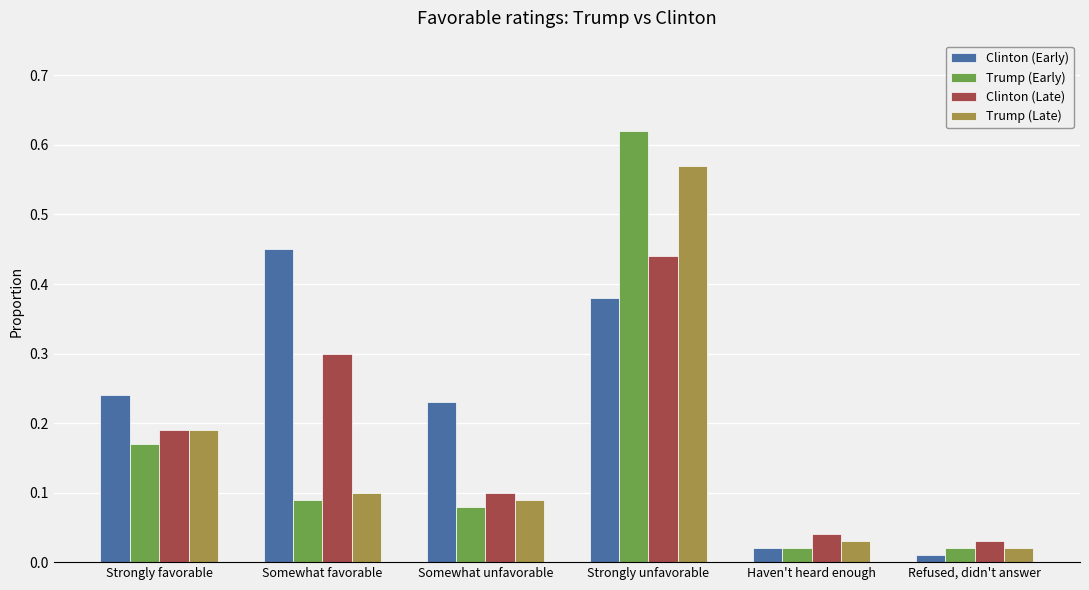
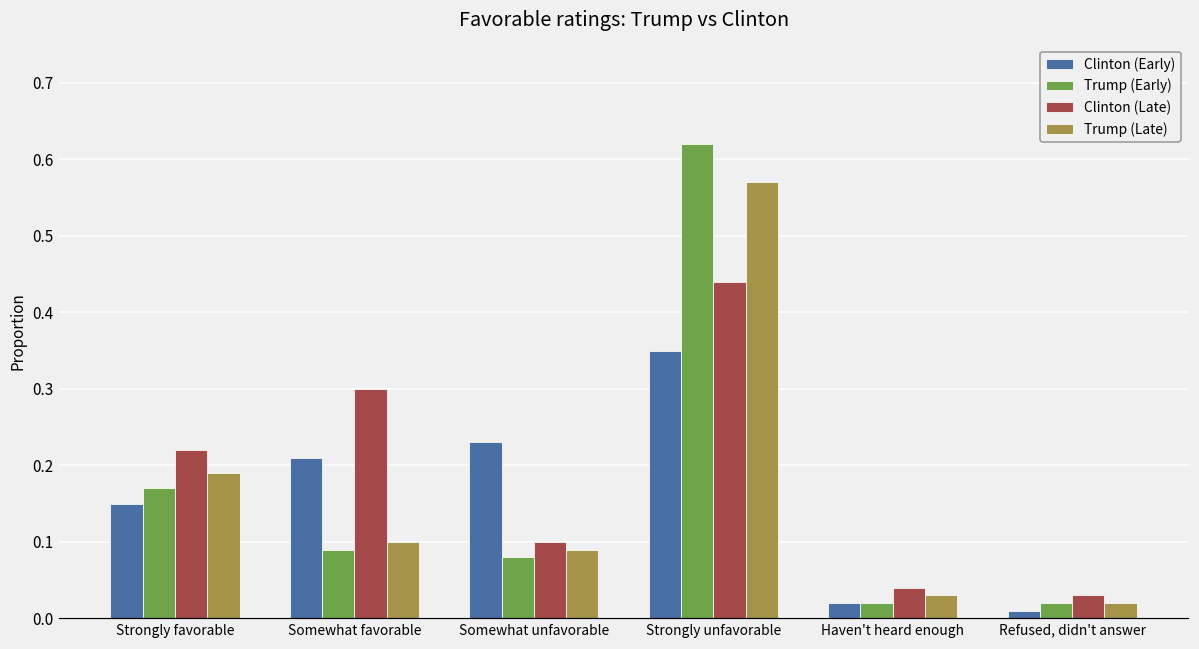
  {
    "Clinton (Early)": {
-     "Strongly favorable": 0.24,
-     "Somewhat favorable": 0.45,
+     "Strongly favorable": 0.15,
+     "Somewhat favorable": 0.21,
      "Somewhat unfavorable": 0.23,
-     "Strongly unfavorable": 0.38,
+     "Strongly unfavorable": 0.35,
      "Haven't heard enough": 0.02,
      "Refused, didn't answer": 0.01
    },
    "Clinton (Late)": {
-     "Strongly favorable": 0.19,
+     "Strongly favorable": 0.22,
      "Somewhat favorable": 0.30,
      "Somewhat unfavorable": 0.10,
      "Strongly unfavorable": 0.44,
      "Haven't heard enough": 0.04,
      "Refused, didn't answer": 0.03
    }
  }
